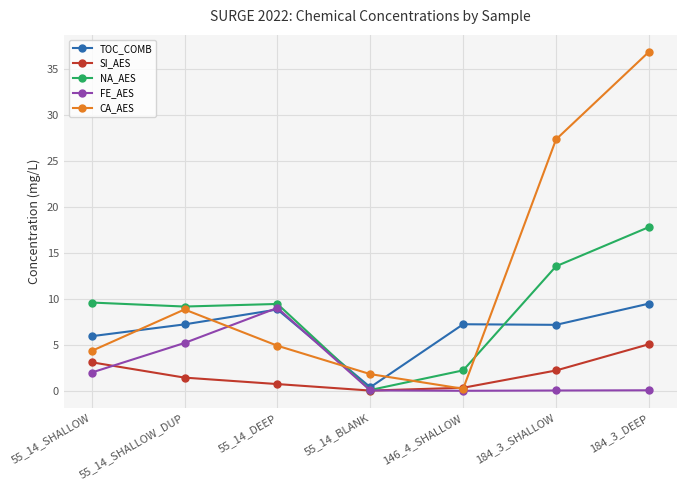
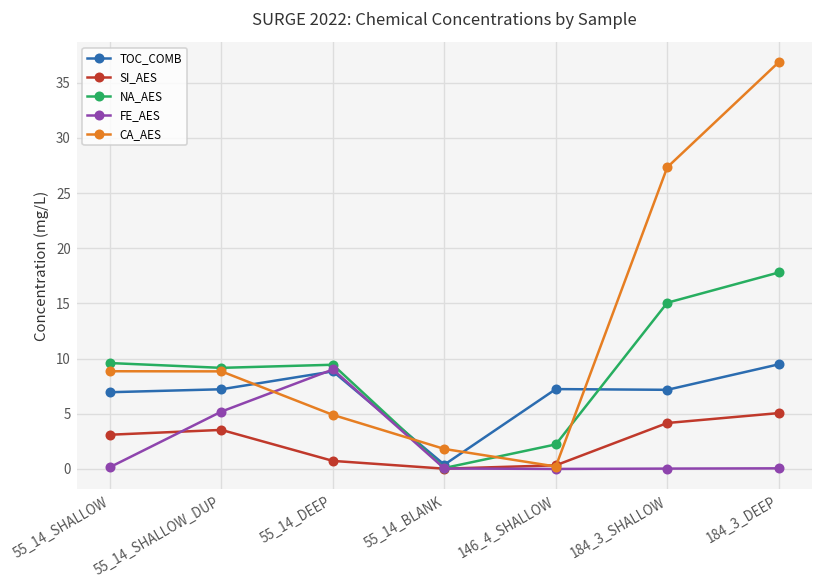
  {
    "TOC_COMB": {
-     "55_14_SHALLOW": 6,
+     "55_14_SHALLOW": 7,
      "55_14_SHALLOW_DUP": 7,
      "55_14_BLANK": 0,
      "146_4_SHALLOW": 7,
      "184_3_SHALLOW": 7,
      "184_3_DEEP": 9
    },
    "SI_AES": {
      "55_14_SHALLOW": 3,
-     "55_14_SHALLOW_DUP": 1,
+     "55_14_SHALLOW_DUP": 4,
      "55_14_DEEP": 1,
-     "184_3_SHALLOW": 2,
+     "184_3_SHALLOW": 4,
      "184_3_DEEP": 5
    },
    "NA_AES": {
      "55_14_SHALLOW": 10,
      "55_14_SHALLOW_DUP": 9,
      "55_14_DEEP": 9,
      "146_4_SHALLOW": 2,
-     "184_3_SHALLOW": 14,
+     "184_3_SHALLOW": 15,
      "184_3_DEEP": 18
    },
    "FE_AES": {
-     "55_14_SHALLOW": 2,
+     "55_14_SHALLOW": 0,
      "55_14_SHALLOW_DUP": 5,
      "184_3_SHALLOW": 0,
      "184_3_DEEP": 0
    },
    "CA_AES": {
-     "55_14_SHALLOW": 4,
+     "55_14_SHALLOW": 9,
      "55_14_SHALLOW_DUP": 9,
      "55_14_DEEP": 5,
      "55_14_BLANK": 2,
      "184_3_SHALLOW": 27,
      "184_3_DEEP": 37
    }
  }
